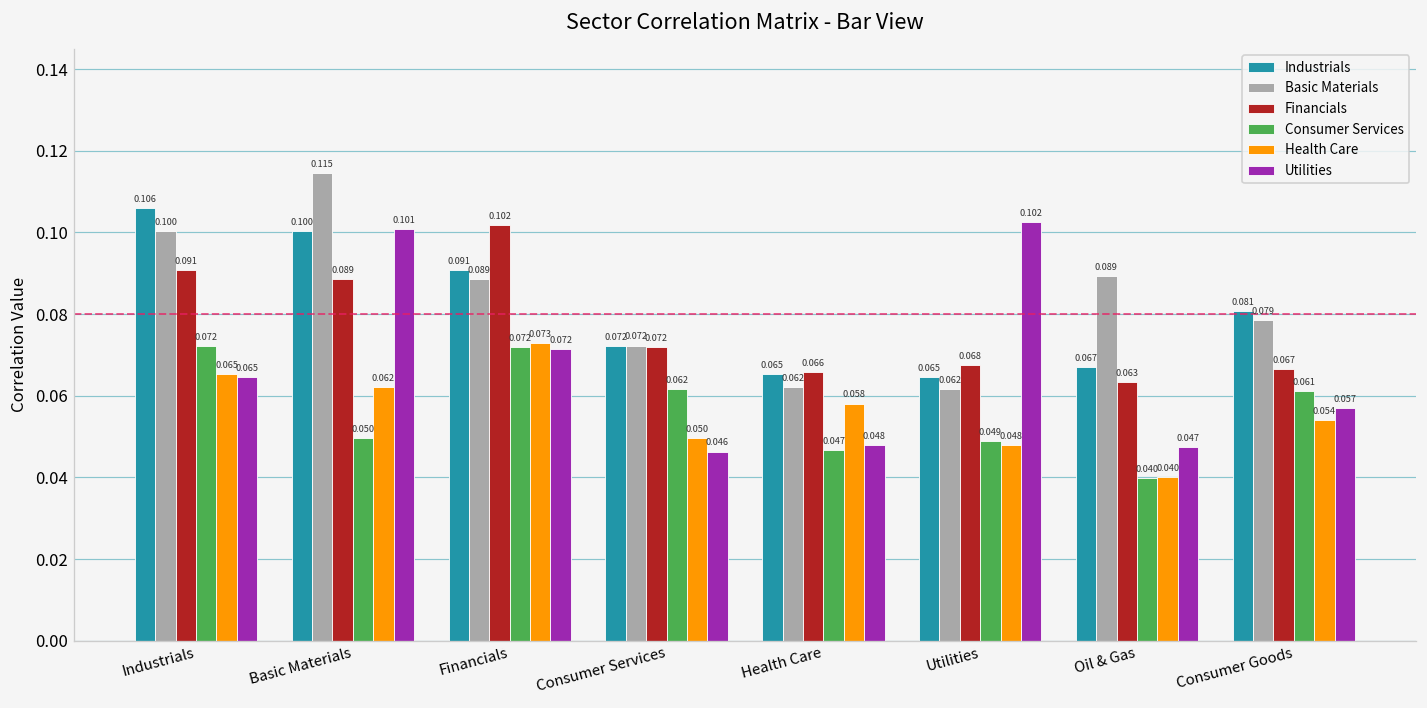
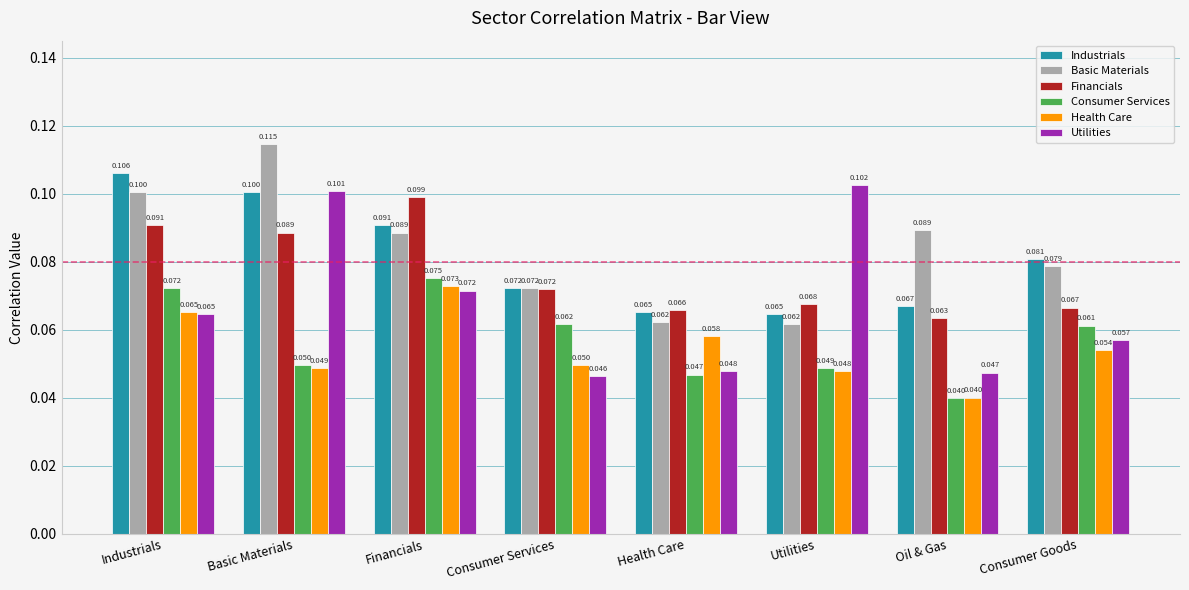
  {
    "Industrials": {
      "Industrials": 0.106,
      "Basic Materials": 0.100,
      "Financials": 0.091,
      "Consumer Services": 0.072,
      "Health Care": 0.065,
      "Utilities": 0.065,
      "Oil & Gas": 0.067,
      "Consumer Goods": 0.081
    },
    "Basic Materials": {
      "Industrials": 0.100,
      "Basic Materials": 0.115,
      "Financials": 0.089,
      "Consumer Services": 0.072,
      "Health Care": 0.062,
      "Utilities": 0.062,
      "Oil & Gas": 0.089,
      "Consumer Goods": 0.079
    },
    "Financials": {
      "Industrials": 0.091,
      "Basic Materials": 0.089,
-     "Financials": 0.102,
+     "Financials": 0.099,
      "Consumer Services": 0.072,
      "Health Care": 0.066,
      "Utilities": 0.068,
      "Oil & Gas": 0.063,
      "Consumer Goods": 0.067
    },
    "Consumer Services": {
      "Industrials": 0.072,
      "Basic Materials": 0.050,
-     "Financials": 0.072,
+     "Financials": 0.075,
      "Consumer Services": 0.062,
      "Health Care": 0.047,
      "Utilities": 0.049,
      "Oil & Gas": 0.040,
      "Consumer Goods": 0.061
    },
    "Health Care": {
      "Industrials": 0.065,
-     "Basic Materials": 0.062,
+     "Basic Materials": 0.049,
      "Financials": 0.073,
      "Consumer Services": 0.050,
      "Health Care": 0.058,
      "Utilities": 0.048,
      "Oil & Gas": 0.040,
      "Consumer Goods": 0.054
    },
    "Utilities": {
      "Industrials": 0.065,
      "Basic Materials": 0.101,
      "Financials": 0.072,
      "Consumer Services": 0.046,
      "Health Care": 0.048,
      "Utilities": 0.102,
      "Oil & Gas": 0.047,
      "Consumer Goods": 0.057
    }
  }
